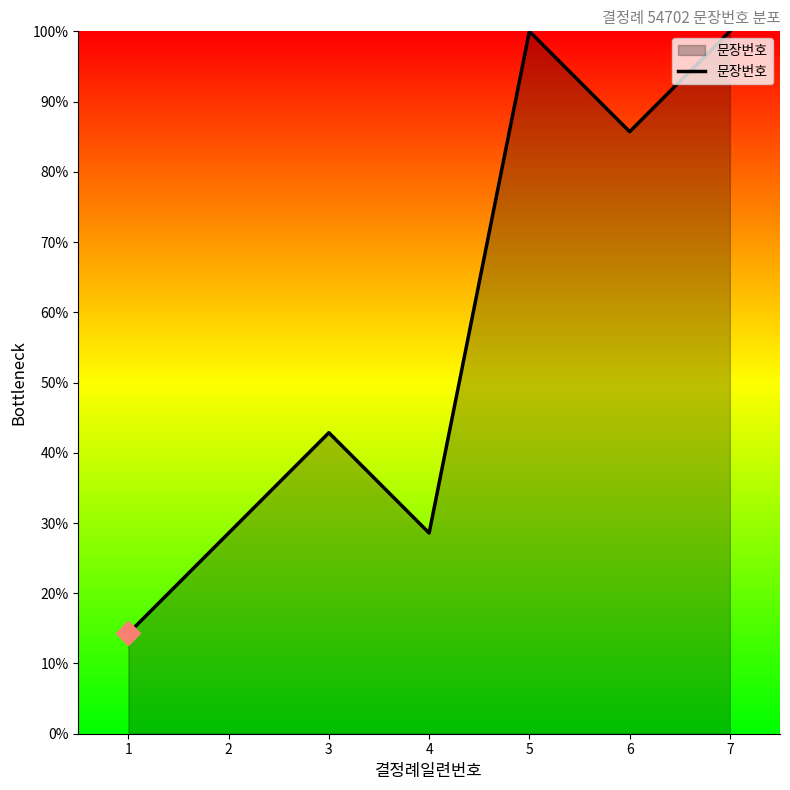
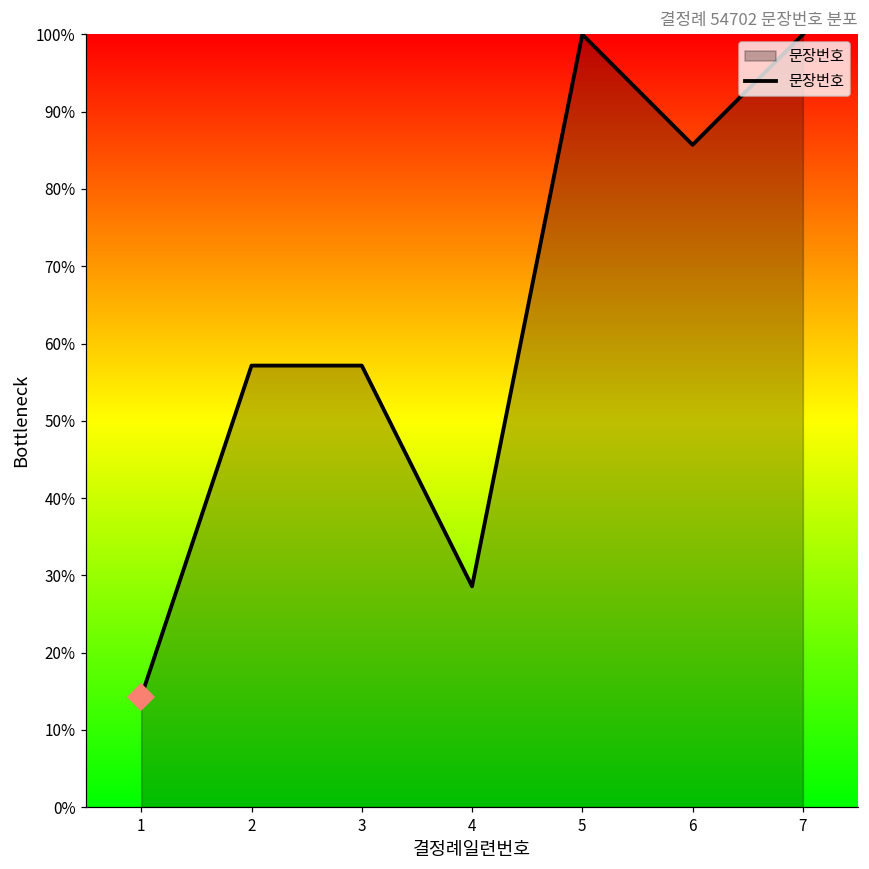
  {
    "문장번호": {
-     "2": "29%",
-     "3": "43%",
+     "2": "57%",
+     "3": "57%",
      "4": "29%",
      "5": "100%",
      "6": "86%",
      "7": "100%"
    }
  }
